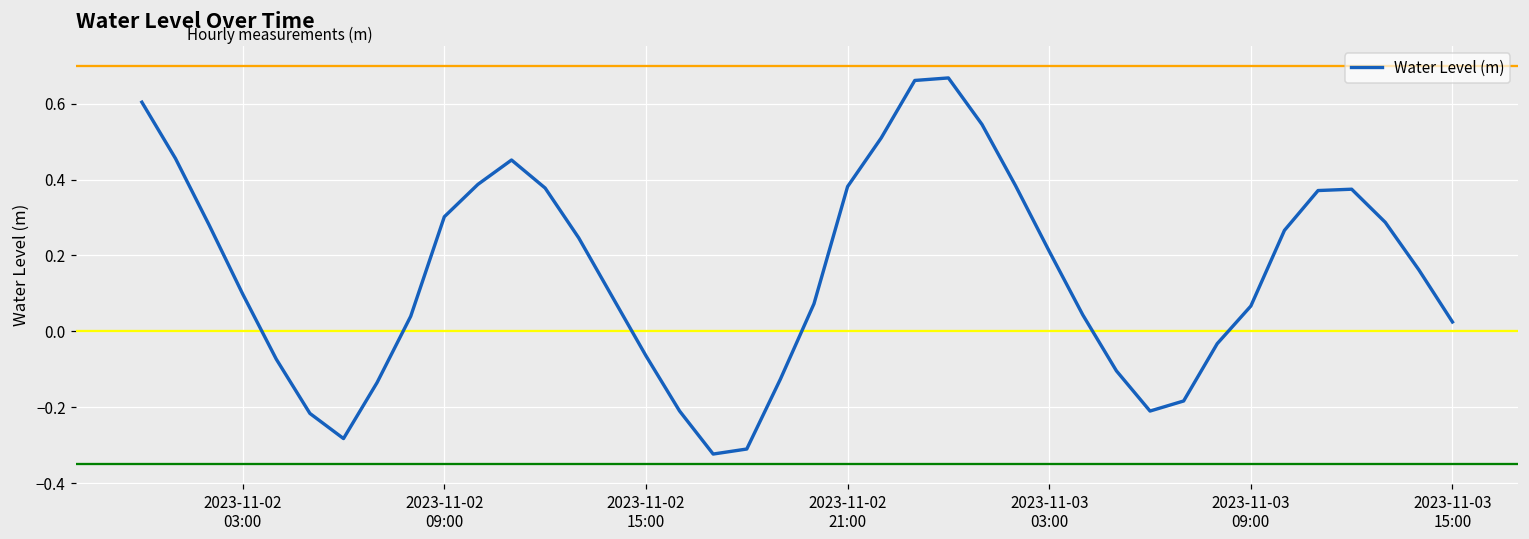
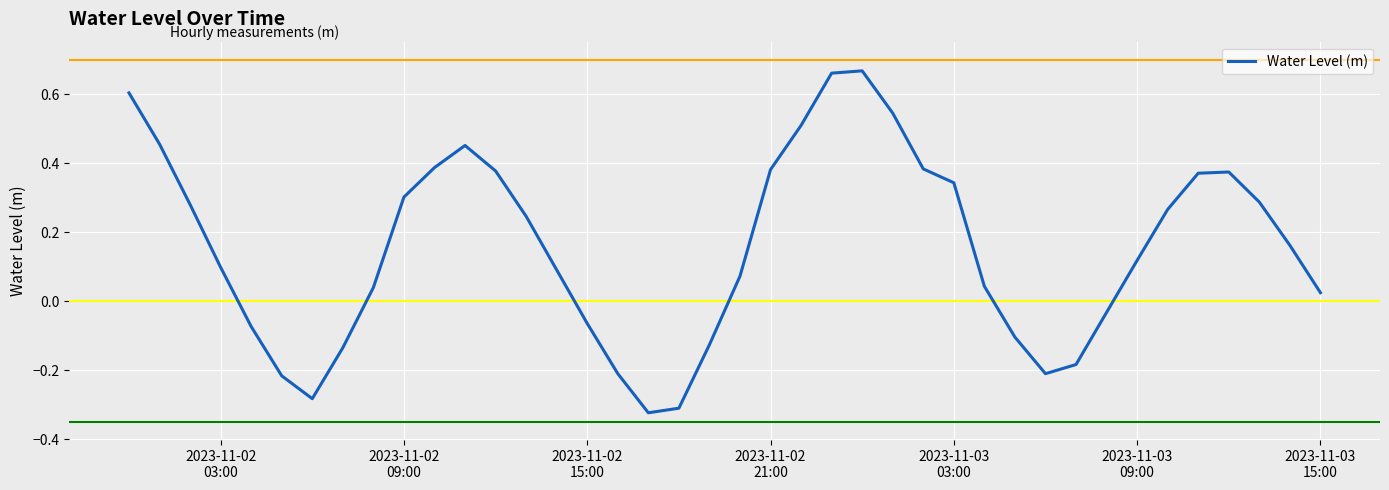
  {
    "2023-11-02 03:00": 0.10,
    "2023-11-02 09:00": 0.30,
    "2023-11-02 15:00": -0.06,
    "2023-11-02 21:00": 0.38,
-   "2023-11-03 03:00": 0.21,
-   "2023-11-03 09:00": 0.07,
+   "2023-11-03 03:00": 0.34,
+   "2023-11-03 09:00": 0.12,
    "2023-11-03 15:00": 0.02
  }
